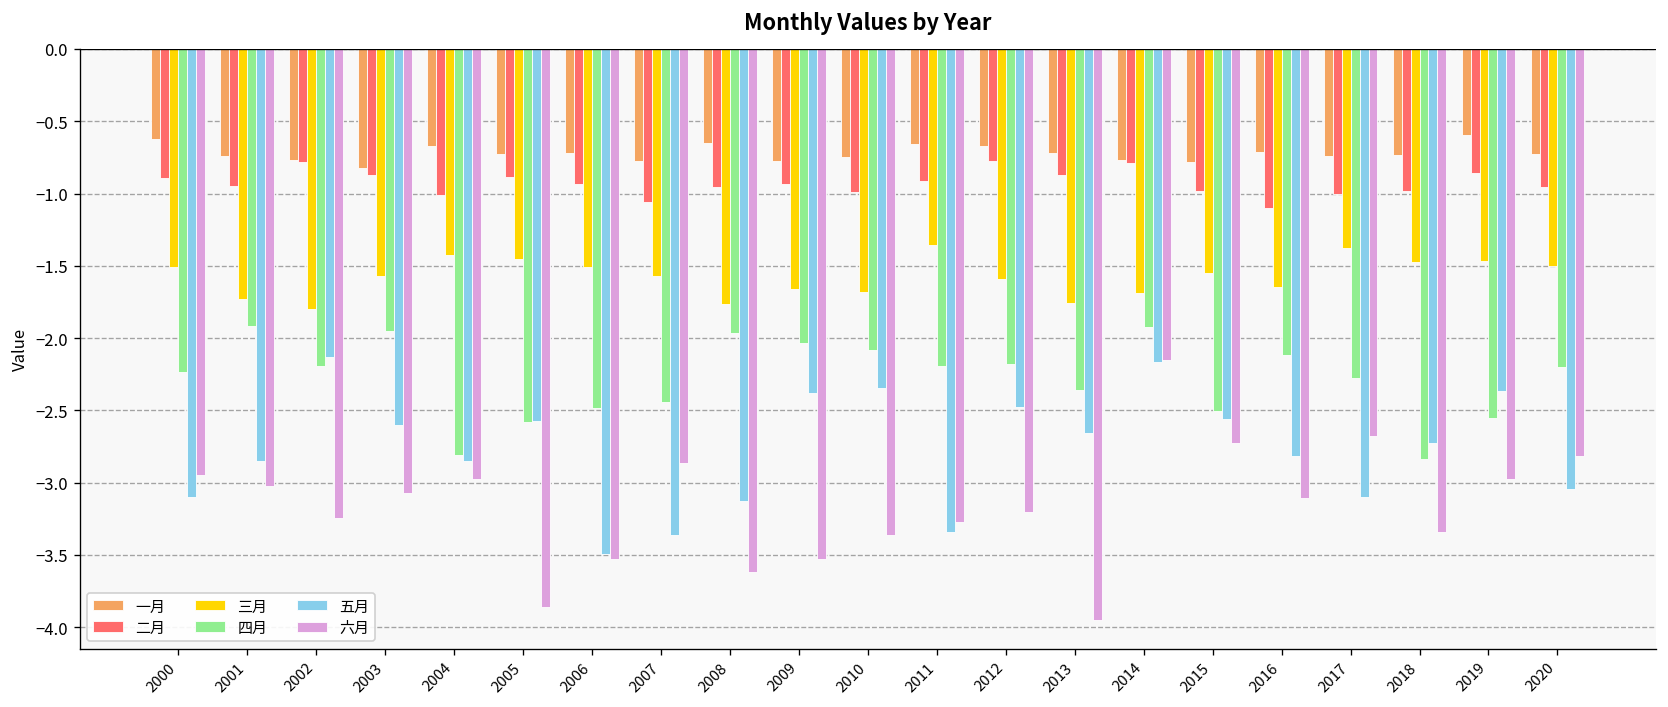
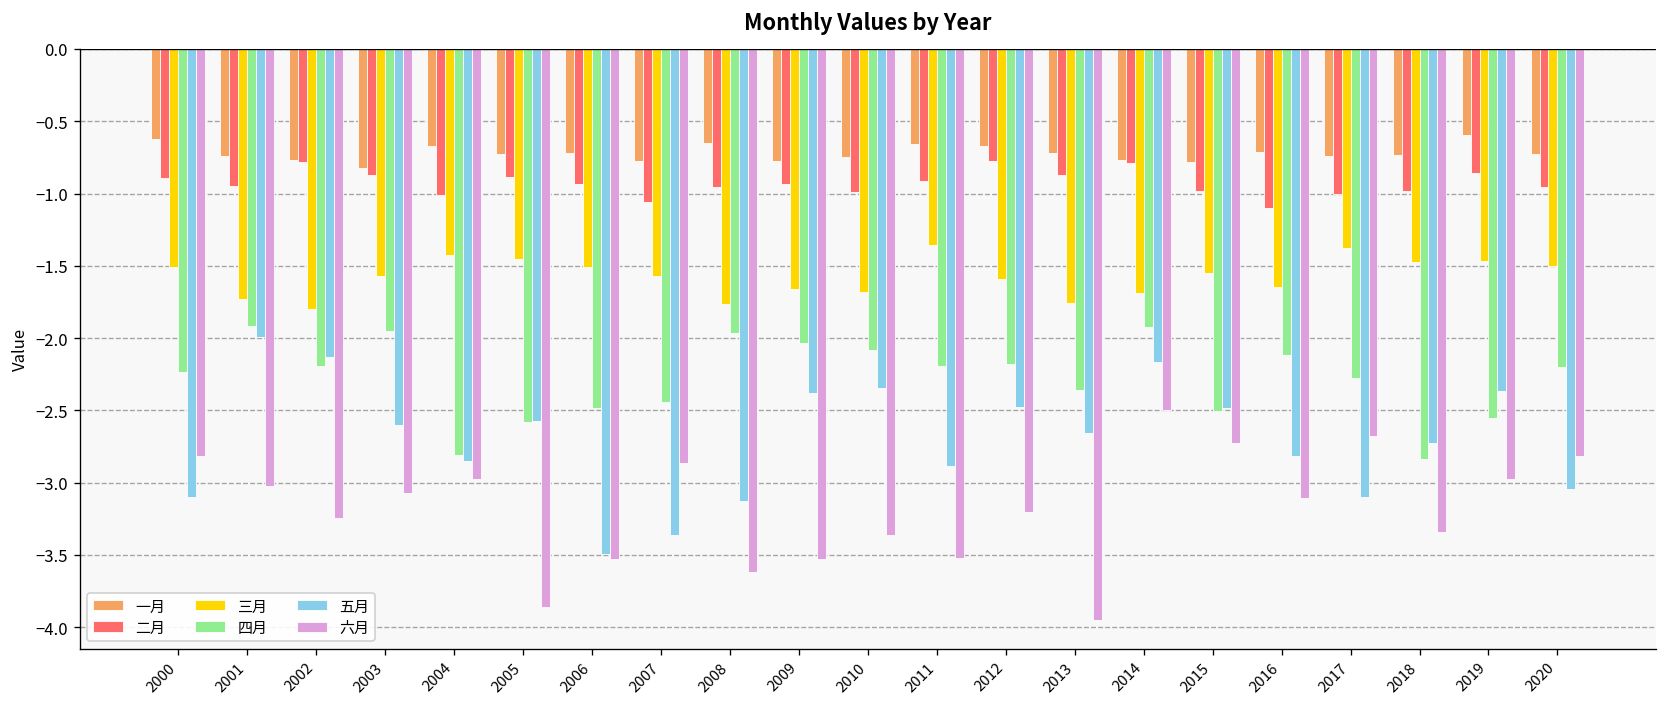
  {
    "三月": {
      "2000": -1.51,
      "2001": -1.73,
      "2002": -1.80,
      "2003": -1.57,
      "2004": -1.42,
      "2005": -1.45,
      "2006": -1.51,
      "2007": -1.57,
      "2008": -1.77,
      "2009": -1.66,
      "2010": -1.68,
      "2011": -1.36,
      "2012": -1.59,
      "2013": -1.76,
      "2014": -1.69,
      "2015": -1.55,
      "2016": -1.65,
      "2017": -1.38,
      "2018": -1.47,
      "2019": -1.47,
      "2020": -1.50
    },
    "四月": {
      "2000": -2.24,
      "2001": -1.91,
      "2002": -2.19,
      "2003": -1.95,
      "2004": -2.81,
      "2005": -2.58,
      "2006": -2.48,
      "2007": -2.45,
      "2008": -1.96,
      "2009": -2.03,
      "2010": -2.08,
      "2011": -2.20,
      "2012": -2.18,
      "2013": -2.36,
      "2014": -1.93,
      "2015": -2.50,
      "2016": -2.12,
      "2017": -2.28,
      "2018": -2.84,
      "2019": -2.55,
      "2020": -2.20
    },
    "五月": {
      "2000": -3.10,
-     "2001": -2.85,
+     "2001": -1.99,
      "2002": -2.13,
      "2003": -2.60,
      "2004": -2.85,
      "2005": -2.57,
      "2006": -3.50,
      "2007": -3.36,
      "2008": -3.13,
      "2009": -2.38,
      "2010": -2.34,
-     "2011": -3.34,
+     "2011": -2.88,
      "2012": -2.48,
      "2013": -2.66,
      "2014": -2.17,
-     "2015": -2.56,
+     "2015": -2.48,
      "2016": -2.82,
      "2017": -3.10,
      "2018": -2.73,
      "2019": -2.37,
      "2020": -3.04
    },
    "六月": {
-     "2000": -2.95,
+     "2000": -2.82,
      "2001": -3.03,
      "2002": -3.24,
      "2003": -3.07,
      "2004": -2.98,
      "2005": -3.86,
      "2006": -3.53,
      "2007": -2.87,
      "2008": -3.62,
      "2009": -3.53,
      "2010": -3.36,
-     "2011": -3.27,
+     "2011": -3.53,
      "2012": -3.20,
      "2013": -3.95,
-     "2014": -2.15,
+     "2014": -2.50,
      "2015": -2.73,
      "2016": -3.11,
      "2017": -2.68,
      "2018": -3.34,
      "2019": -2.97,
      "2020": -2.82
    }
  }
